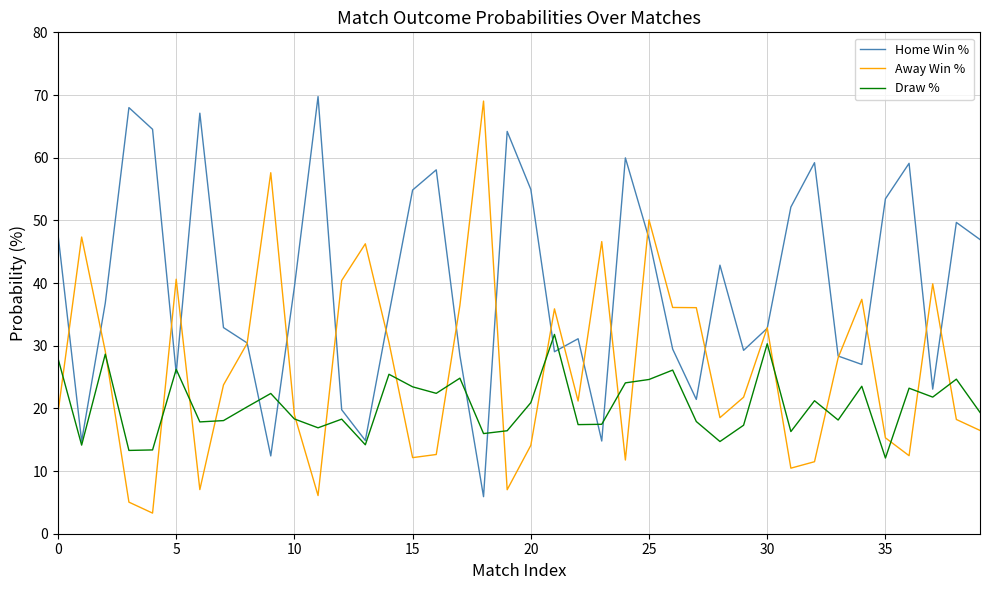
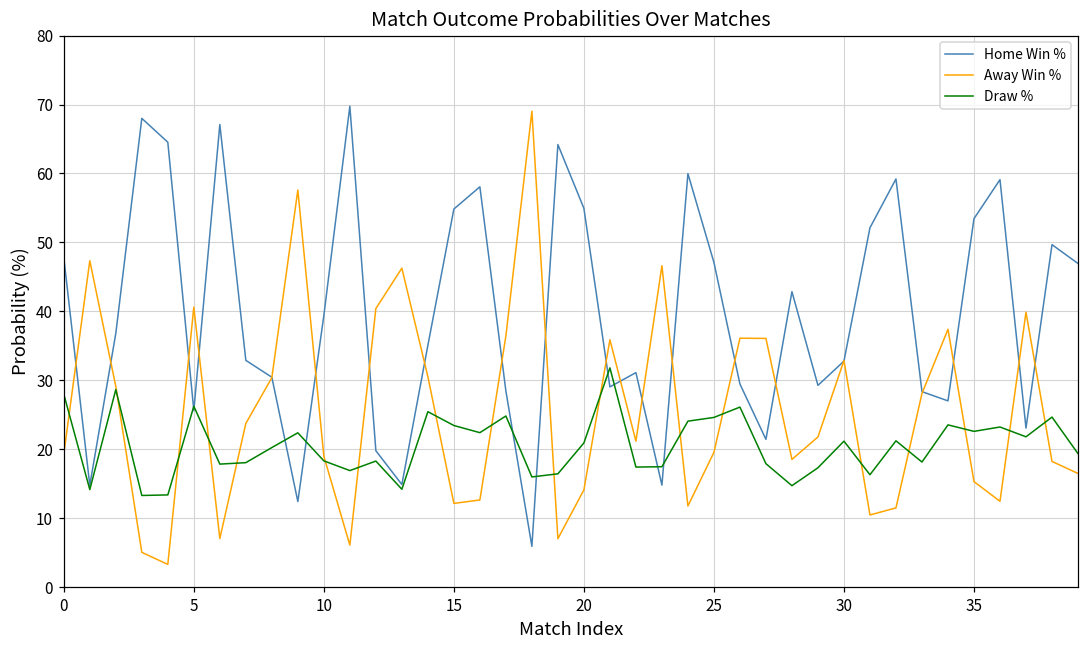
  {
    "Home Win %": {
      "0": 48,
      "5": 26,
      "10": 39,
      "15": 55,
      "20": 55,
      "25": 47,
      "35": 53
    },
    "Away Win %": {
      "0": 19,
      "5": 41,
      "10": 19,
      "15": 12,
      "20": 14,
-     "25": 50,
+     "25": 20,
      "35": 15
    },
    "Draw %": {
      "0": 28,
      "5": 26,
      "10": 18,
      "15": 23,
      "20": 21,
      "25": 25,
-     "30": 30,
-     "35": 12
+     "30": 21,
+     "35": 23
    }
  }
